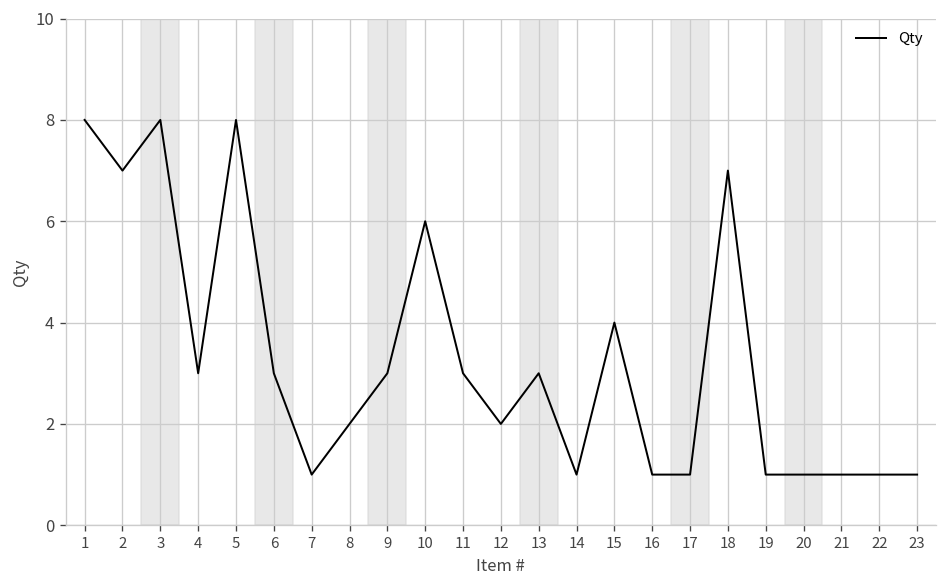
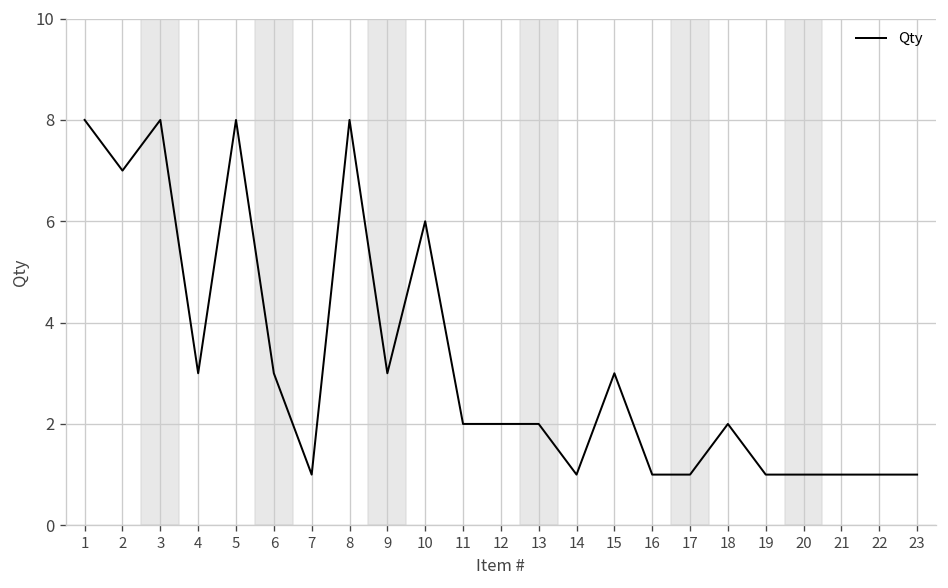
  {
    "1": 8,
    "2": 7,
    "3": 8,
    "4": 3,
    "5": 8,
    "6": 3,
    "7": 1,
-   "8": 2,
+   "8": 8,
    "9": 3,
    "10": 6,
-   "11": 3,
+   "11": 2,
    "12": 2,
-   "13": 3,
+   "13": 2,
    "14": 1,
-   "15": 4,
+   "15": 3,
    "16": 1,
    "17": 1,
-   "18": 7,
+   "18": 2,
    "19": 1,
    "20": 1,
    "21": 1,
    "22": 1,
    "23": 1
  }
